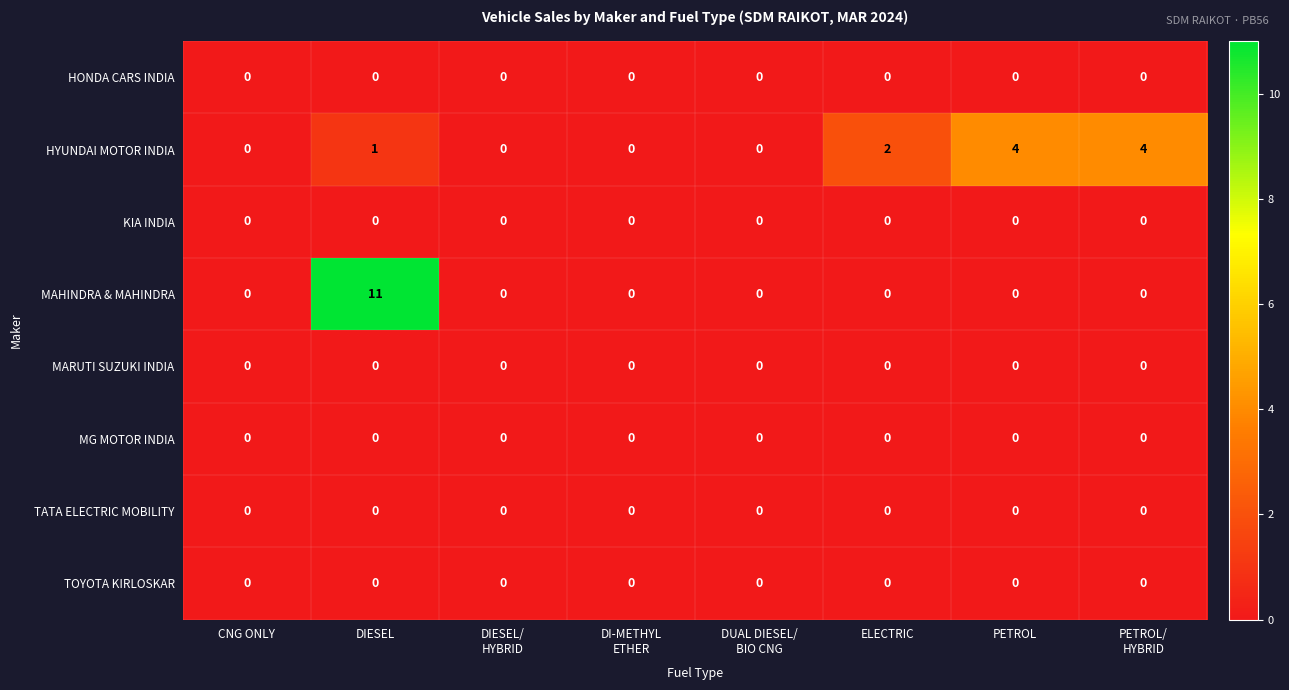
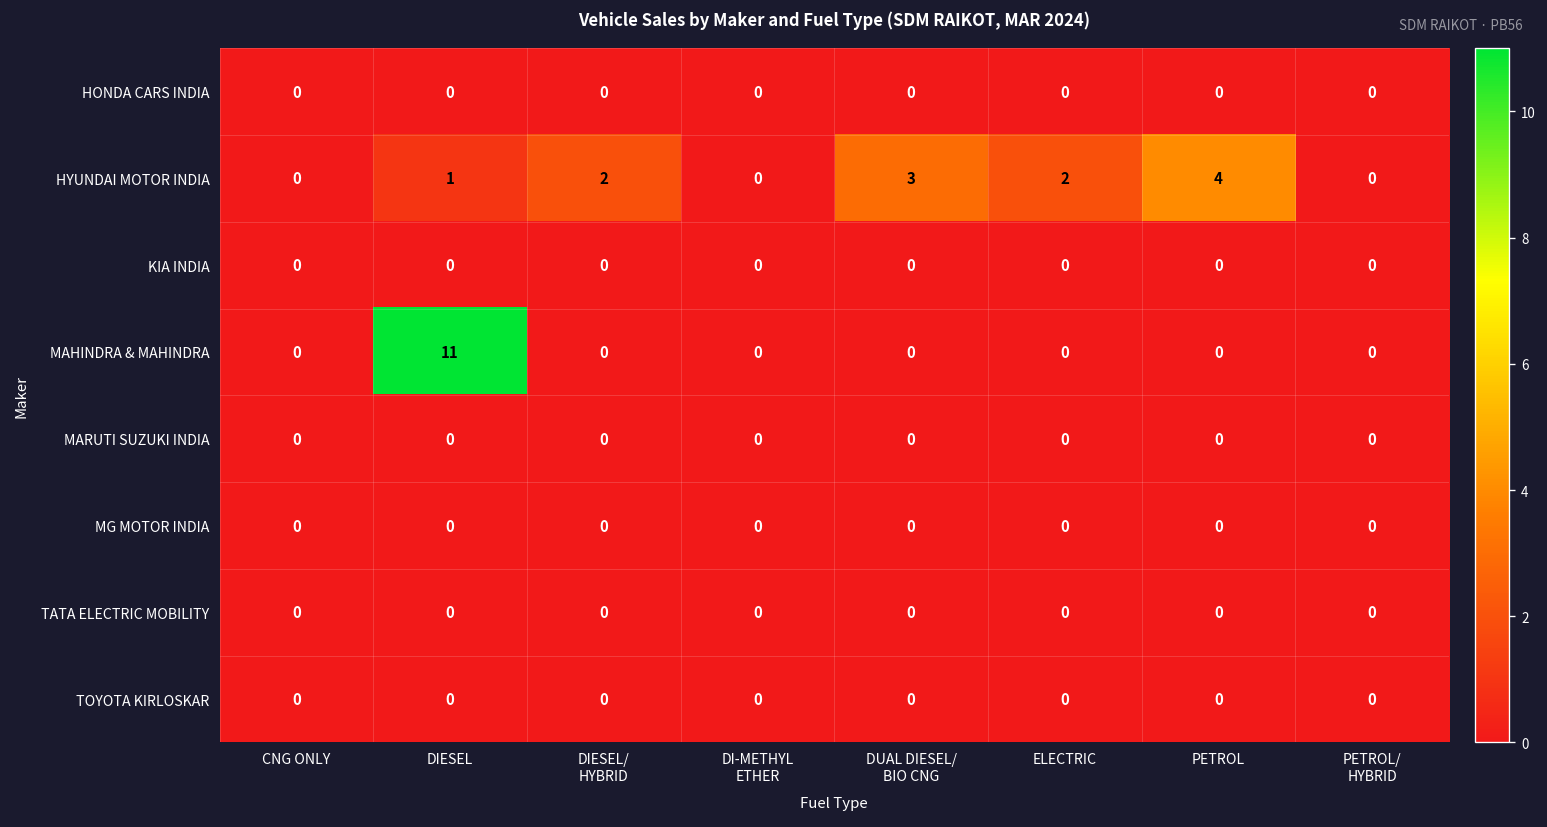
  {
    "HONDA CARS INDIA": {
      "CNG ONLY": 0,
      "DIESEL": 0,
      "DIESEL/ HYBRID": 0,
      "DI-METHYL ETHER": 0,
      "DUAL DIESEL/ BIO CNG": 0,
      "ELECTRIC": 0,
      "PETROL": 0,
      "PETROL/ HYBRID": 0
    },
    "HYUNDAI MOTOR INDIA": {
      "CNG ONLY": 0,
      "DIESEL": 1,
-     "DIESEL/ HYBRID": 0,
+     "DIESEL/ HYBRID": 2,
      "DI-METHYL ETHER": 0,
-     "DUAL DIESEL/ BIO CNG": 0,
+     "DUAL DIESEL/ BIO CNG": 3,
      "ELECTRIC": 2,
      "PETROL": 4,
-     "PETROL/ HYBRID": 4
+     "PETROL/ HYBRID": 0
    },
    "KIA INDIA": {
      "CNG ONLY": 0,
      "DIESEL": 0,
      "DIESEL/ HYBRID": 0,
      "DI-METHYL ETHER": 0,
      "DUAL DIESEL/ BIO CNG": 0,
      "ELECTRIC": 0,
      "PETROL": 0,
      "PETROL/ HYBRID": 0
    },
    "MAHINDRA & MAHINDRA": {
      "CNG ONLY": 0,
      "DIESEL": 11,
      "DIESEL/ HYBRID": 0,
      "DI-METHYL ETHER": 0,
      "DUAL DIESEL/ BIO CNG": 0,
      "ELECTRIC": 0,
      "PETROL": 0,
      "PETROL/ HYBRID": 0
    },
    "MARUTI SUZUKI INDIA": {
      "CNG ONLY": 0,
      "DIESEL": 0,
      "DIESEL/ HYBRID": 0,
      "DI-METHYL ETHER": 0,
      "DUAL DIESEL/ BIO CNG": 0,
      "ELECTRIC": 0,
      "PETROL": 0,
      "PETROL/ HYBRID": 0
    },
    "MG MOTOR INDIA": {
      "CNG ONLY": 0,
      "DIESEL": 0,
      "DIESEL/ HYBRID": 0,
      "DI-METHYL ETHER": 0,
      "DUAL DIESEL/ BIO CNG": 0,
      "ELECTRIC": 0,
      "PETROL": 0,
      "PETROL/ HYBRID": 0
    },
    "TATA ELECTRIC MOBILITY": {
      "CNG ONLY": 0,
      "DIESEL": 0,
      "DIESEL/ HYBRID": 0,
      "DI-METHYL ETHER": 0,
      "DUAL DIESEL/ BIO CNG": 0,
      "ELECTRIC": 0,
      "PETROL": 0,
      "PETROL/ HYBRID": 0
    },
    "TOYOTA KIRLOSKAR": {
      "CNG ONLY": 0,
      "DIESEL": 0,
      "DIESEL/ HYBRID": 0,
      "DI-METHYL ETHER": 0,
      "DUAL DIESEL/ BIO CNG": 0,
      "ELECTRIC": 0,
      "PETROL": 0,
      "PETROL/ HYBRID": 0
    }
  }
